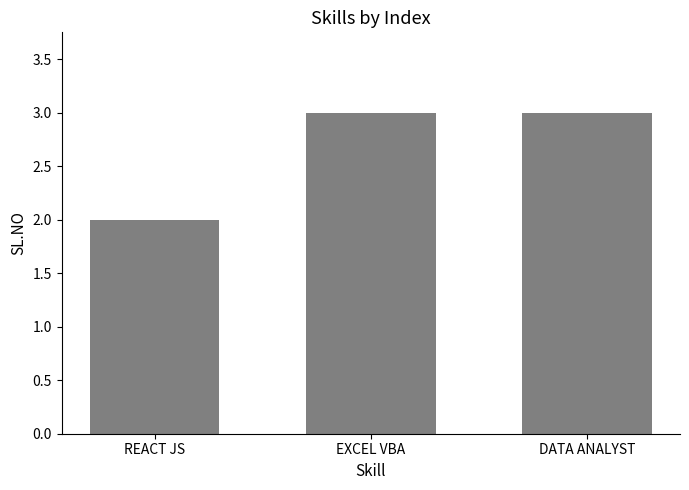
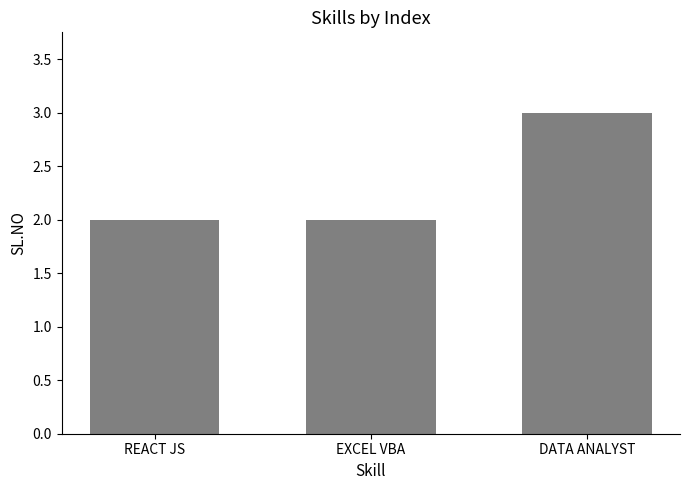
  {
    "REACT JS": 2,
-   "EXCEL VBA": 3,
+   "EXCEL VBA": 2,
    "DATA ANALYST": 3
  }
